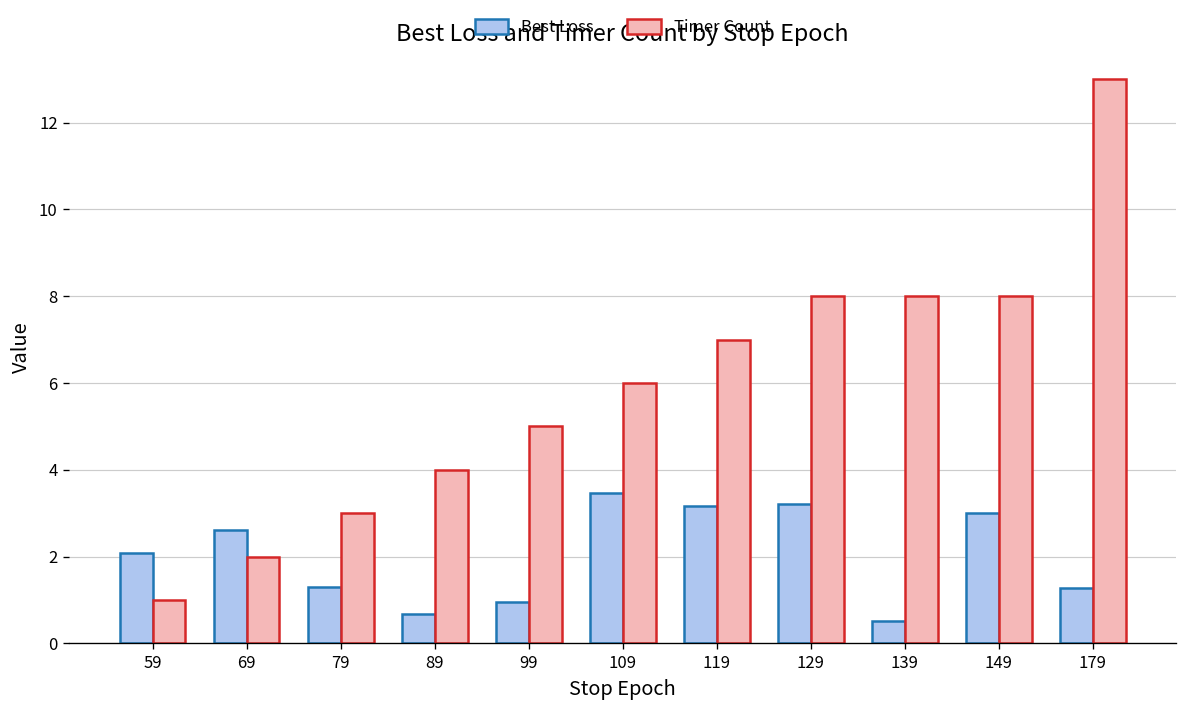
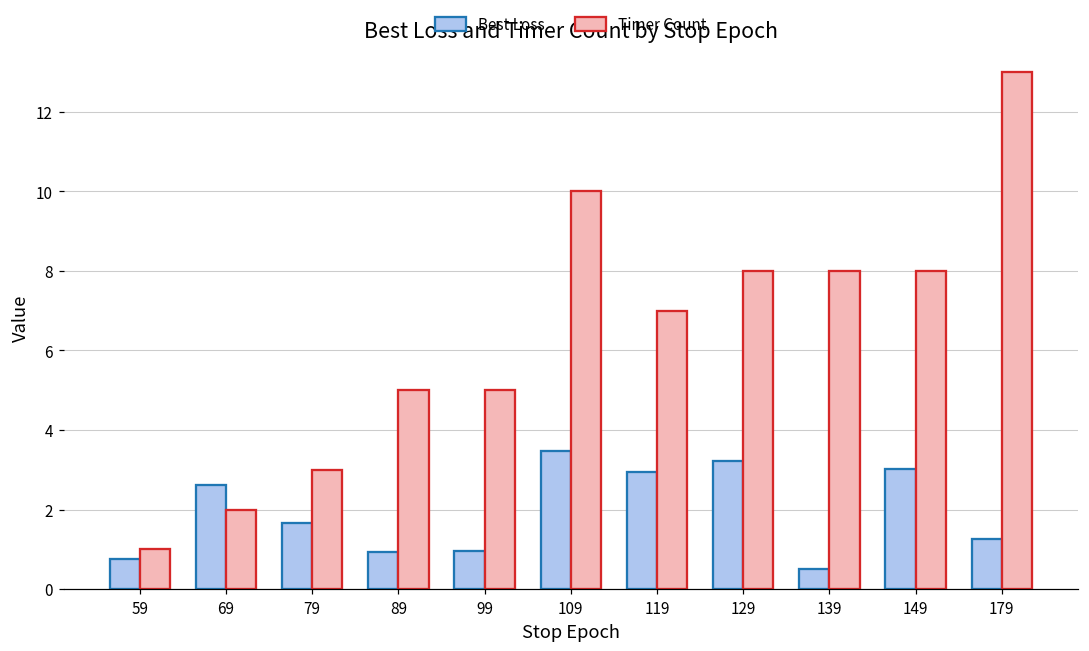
  {
    "Best Loss": {
-     "59": 2.1,
+     "59": 0.8,
      "69": 2.6,
-     "79": 1.3,
-     "89": 0.7,
+     "79": 1.7,
+     "89": 0.9,
      "99": 1.0,
      "109": 3.5,
-     "119": 3.2,
+     "119": 2.9,
      "129": 3.2,
      "139": 0.5,
      "149": 3.0,
      "179": 1.3
    },
    "Timer Count": {
      "59": 1,
      "69": 2,
      "79": 3,
-     "89": 4,
+     "89": 5,
      "99": 5,
-     "109": 6,
+     "109": 10,
      "119": 7,
      "129": 8,
      "139": 8,
      "149": 8,
      "179": 13
    }
  }
